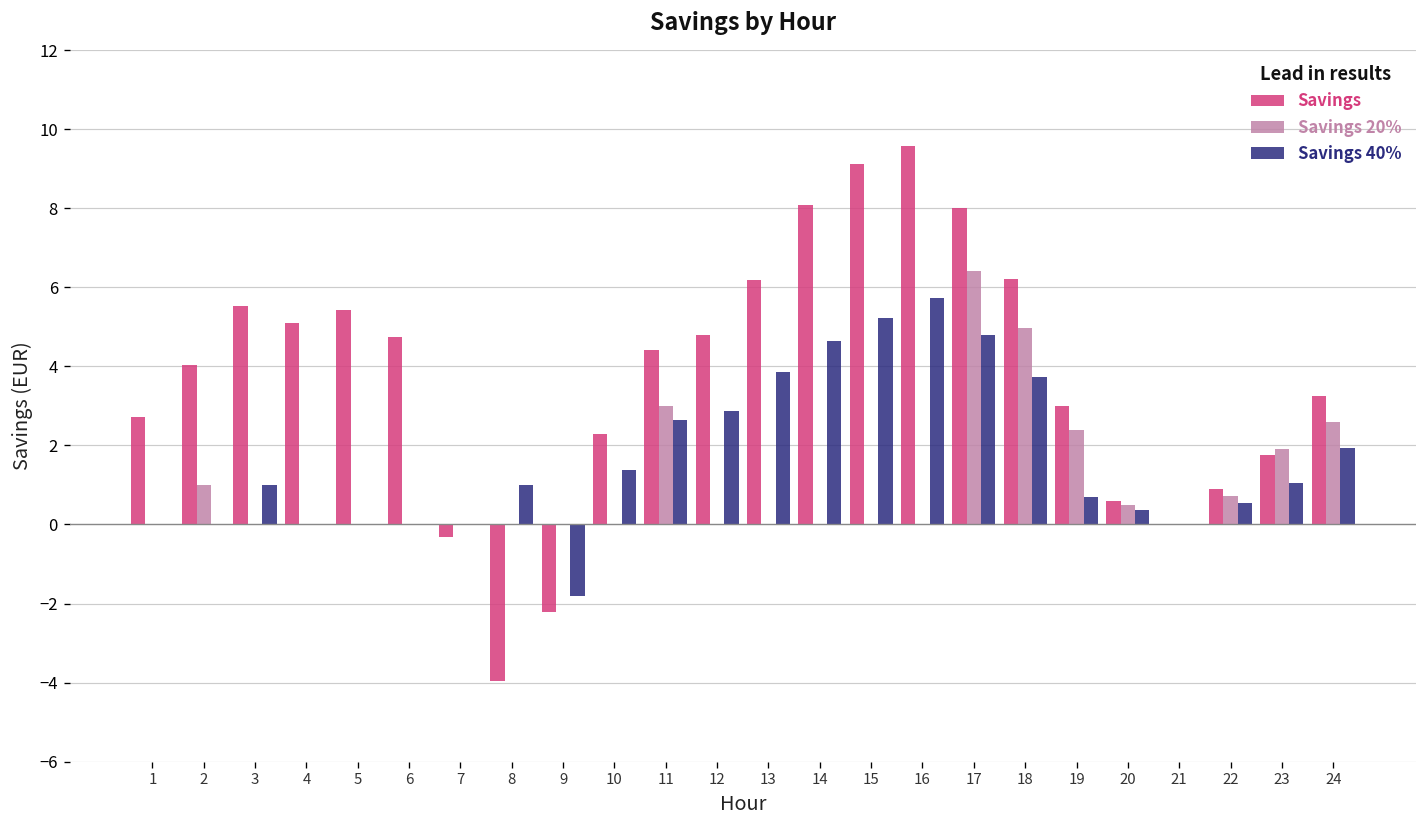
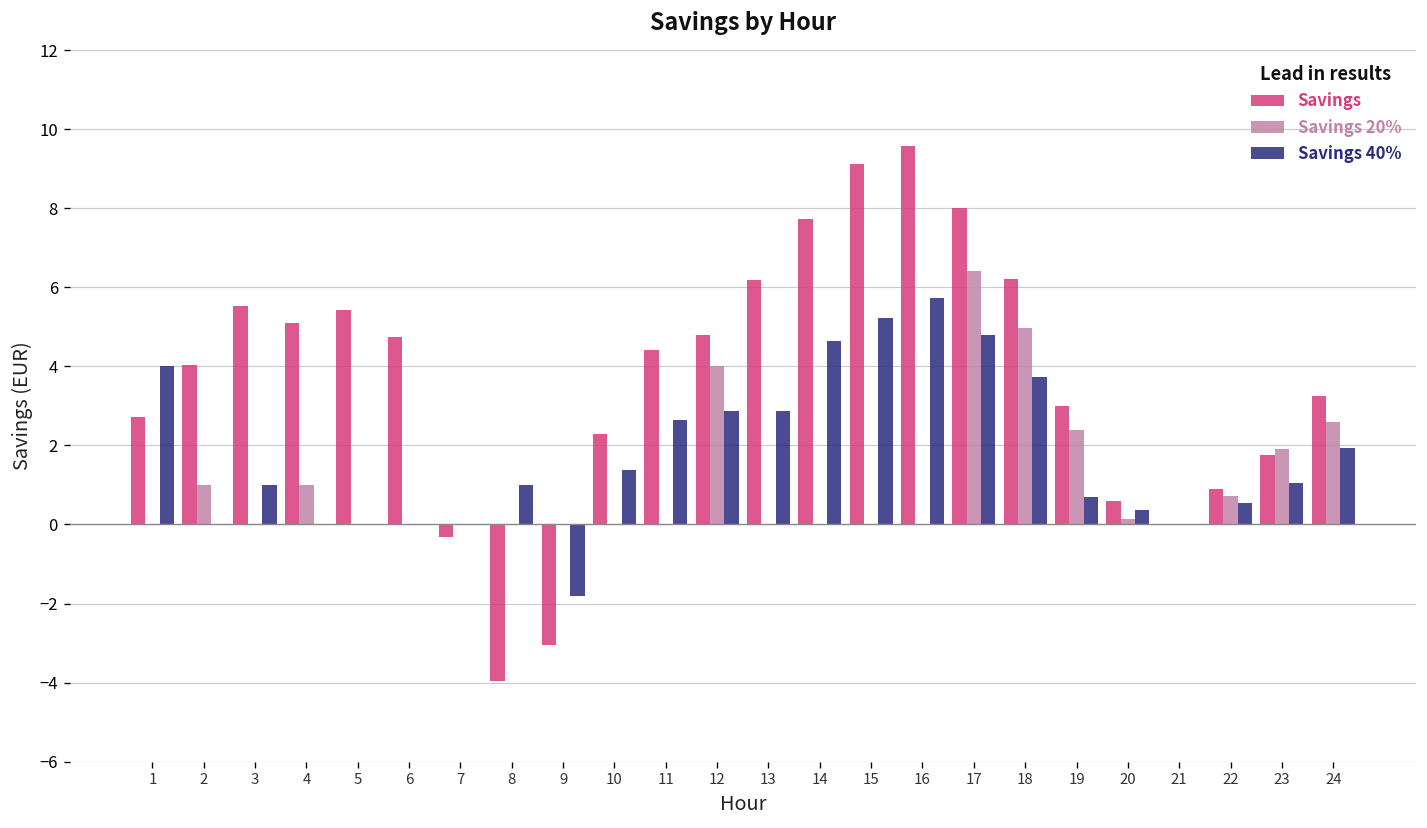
  {
    "Savings": {
      "1": 2.7,
      "2": 4.0,
      "3": 5.5,
      "4": 5.1,
      "5": 5.4,
      "6": 4.8,
      "7": -0.3,
      "8": -4.0,
-     "9": -2.2,
+     "9": -3.0,
      "10": 2.3,
      "11": 4.4,
      "12": 4.8,
      "13": 6.2,
-     "14": 8.1,
+     "14": 7.7,
      "15": 9.1,
      "16": 9.6,
      "17": 8.0,
      "18": 6.2,
      "19": 3.0,
      "20": 0.6,
      "21": 0.0,
      "22": 0.9,
      "23": 1.8,
      "24": 3.2
    },
    "Savings 20%": {
      "1": 0.0,
      "2": 1.0,
      "3": 0.0,
-     "4": 0,
+     "4": 1,
      "5": 0.0,
      "6": 0.0,
      "7": 0.0,
      "8": 0.0,
      "9": 0.0,
      "10": 0.0,
-     "11": 3,
-     "12": 0,
+     "11": 0,
+     "12": 4,
      "13": 0.0,
      "14": 0.0,
      "15": 0.0,
      "16": 0.0,
      "17": 6.4,
      "18": 5.0,
      "19": 2.4,
-     "20": 0.5,
+     "20": 0.2,
      "21": 0.0,
      "22": 0.7,
      "23": 1.9,
      "24": 2.6
    },
    "Savings 40%": {
-     "1": 0,
+     "1": 4,
      "2": 0.0,
      "3": 1.0,
      "4": 0.0,
      "5": 0.0,
      "6": 0.0,
      "7": 0.0,
      "8": 1.0,
      "9": -1.8,
      "10": 1.4,
      "11": 2.6,
      "12": 2.9,
-     "13": 3.9,
+     "13": 2.9,
      "14": 4.6,
      "15": 5.2,
      "16": 5.7,
      "17": 4.8,
      "18": 3.7,
      "19": 0.7,
      "20": 0.4,
      "21": 0.0,
      "22": 0.5,
      "23": 1.1,
      "24": 1.9
    }
  }
